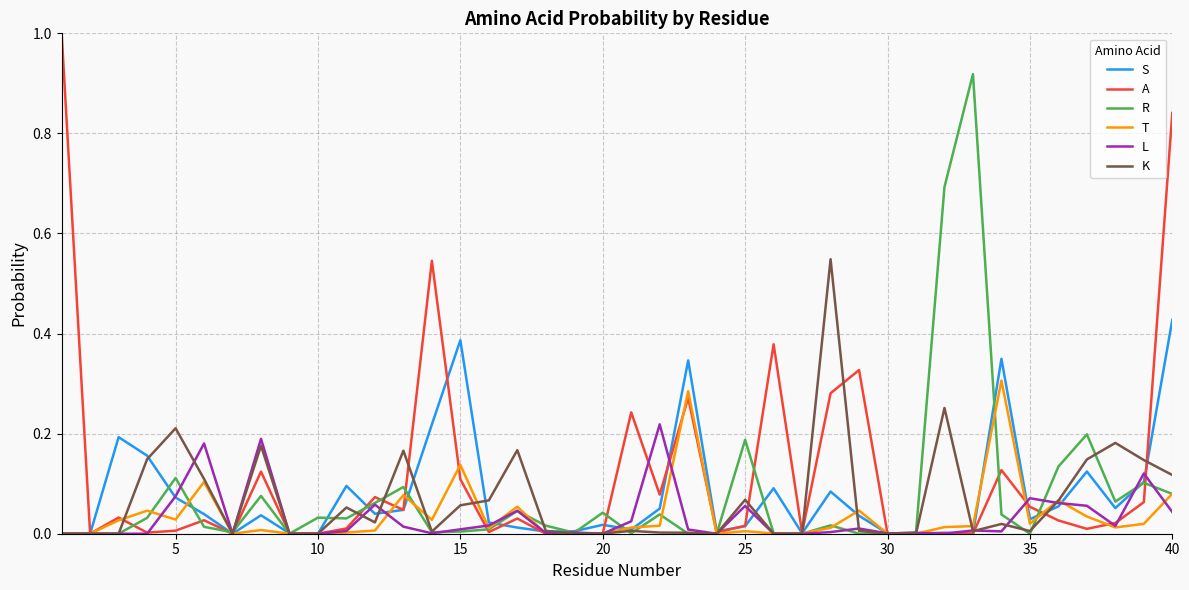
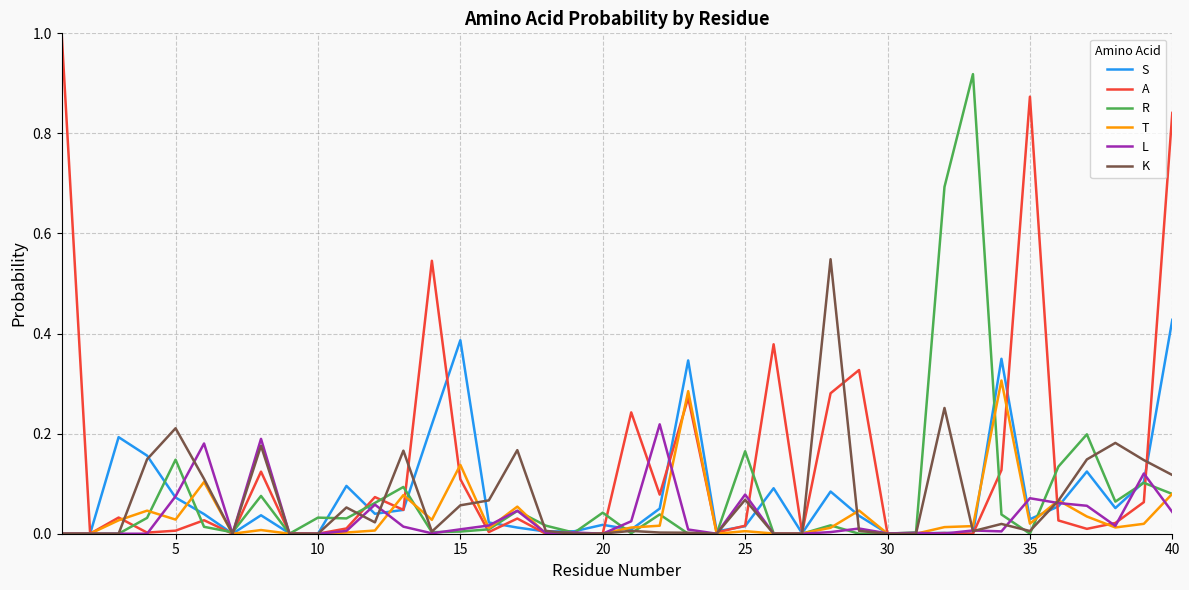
  {
    "S": {
      "15": 0.39,
      "20": 0.02,
      "35": 0.03,
      "40": 0.43
    },
    "A": {
      "5": 0.01,
      "15": 0.11,
-     "35": 0.05,
+     "35": 0.87,
      "40": 0.84
    },
    "R": {
-     "5": 0.11,
+     "5": 0.15,
      "10": 0.03,
      "20": 0.04,
-     "25": 0.19,
+     "25": 0.16,
      "35": 0.00
    },
    "T": {
      "5": 0.03,
      "15": 0.14,
      "25": 0.01,
      "35": 0.02
    },
    "L": {
-     "25": 0.06,
+     "25": 0.08,
      "35": 0.07,
      "40": 0.04
    },
    "K": {
      "5": 0.21,
      "15": 0.06,
      "25": 0.07,
      "35": 0.01,
      "40": 0.12
    }
  }
